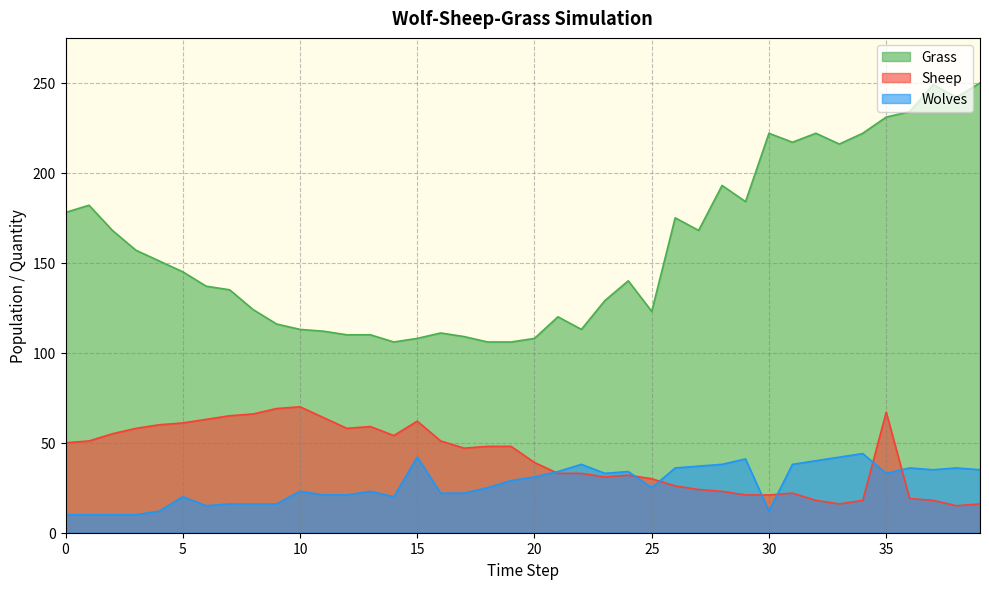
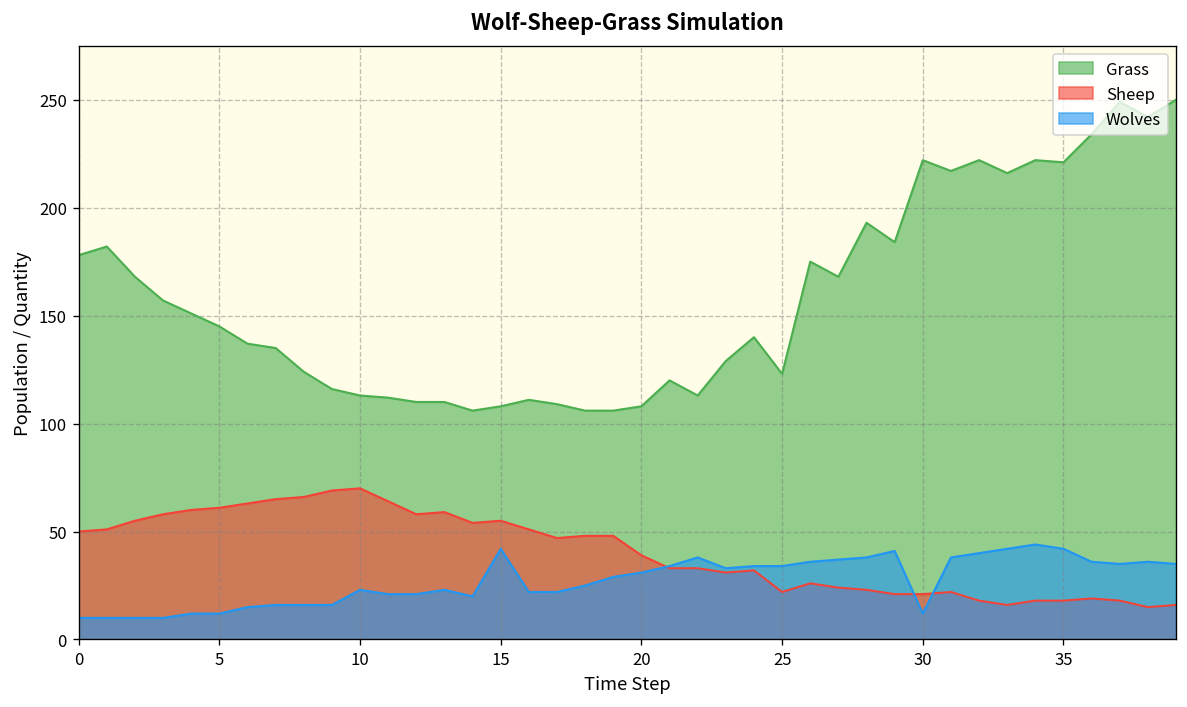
  {
    "Grass": {
      "0": 178,
      "5": 145,
      "10": 113,
      "15": 108,
      "20": 108,
      "25": 123,
      "30": 222,
-     "35": 231
+     "35": 221
    },
    "Sheep": {
      "0": 50,
      "5": 61,
      "10": 70,
-     "15": 62,
+     "15": 55,
      "20": 39,
-     "25": 30,
+     "25": 22,
      "30": 21,
-     "35": 67
+     "35": 18
    },
    "Wolves": {
      "0": 10,
-     "5": 20,
+     "5": 12,
      "10": 23,
      "15": 42,
      "20": 31,
-     "25": 25,
+     "25": 34,
      "30": 12,
-     "35": 33
+     "35": 42
    }
  }
